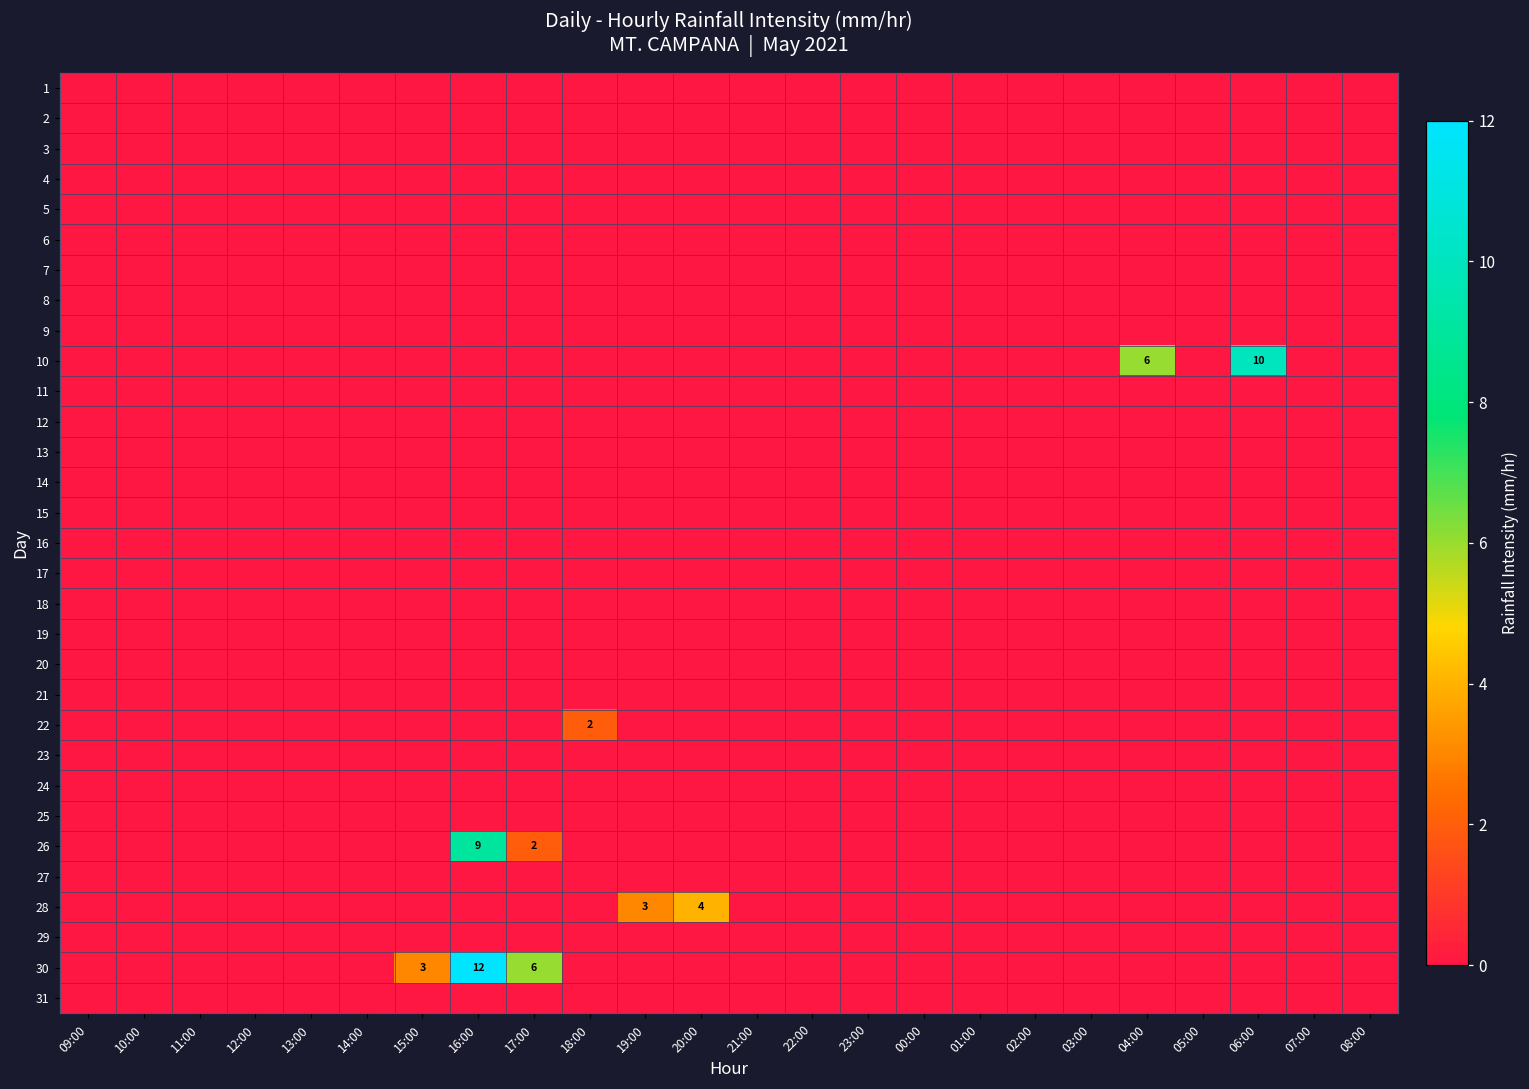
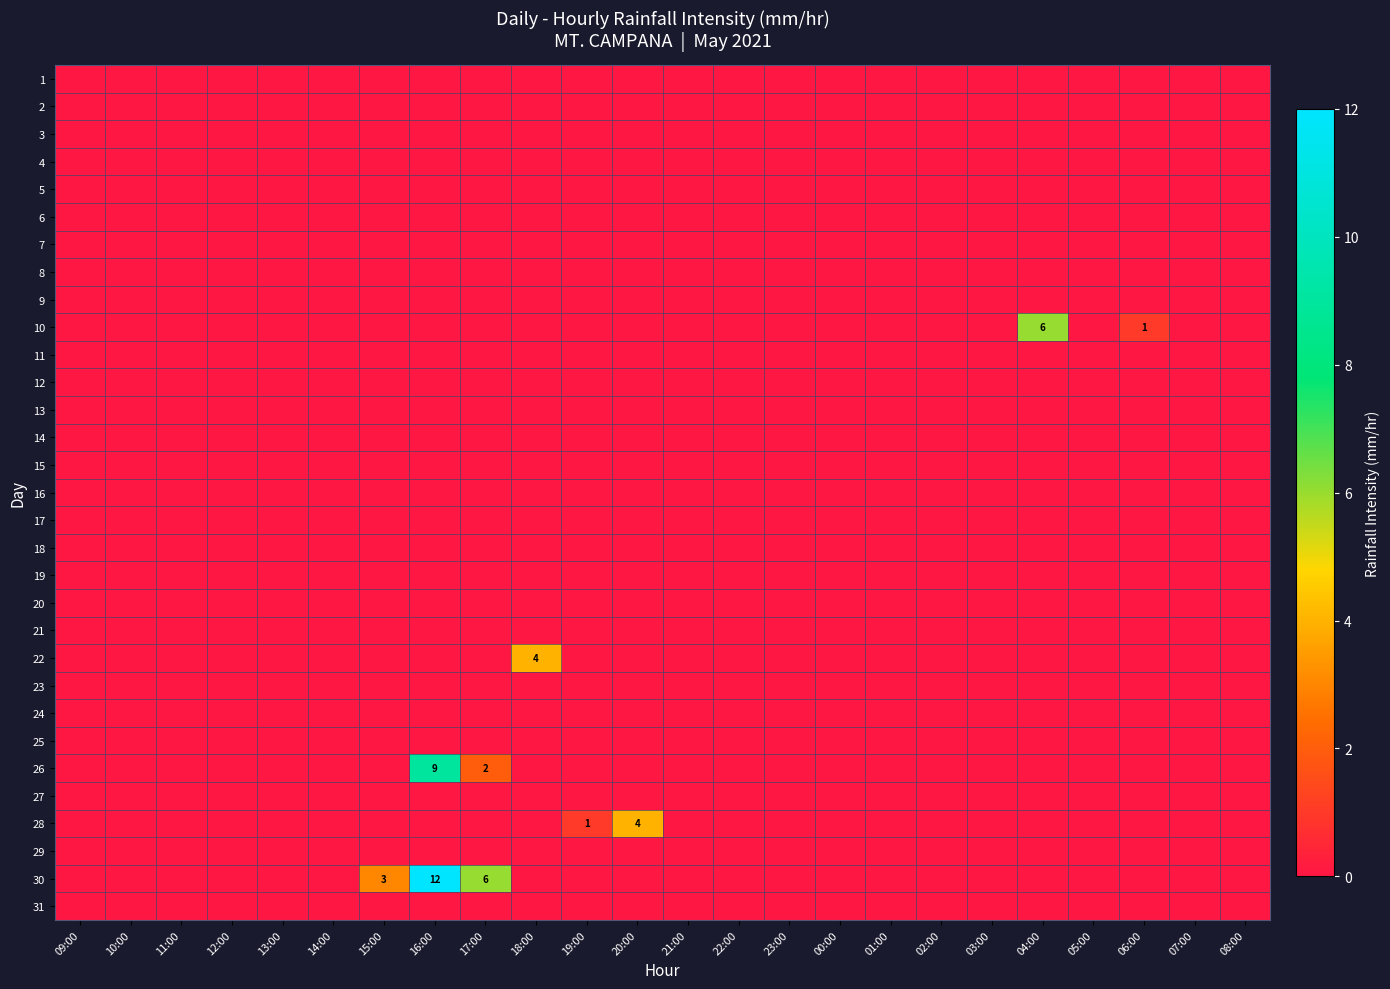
  {
    "10": {
      "04:00": 6,
-     "06:00": 10
+     "06:00": 1
    },
    "22": {
-     "18:00": 2
+     "18:00": 4
    },
    "26": {
      "16:00": 9,
      "17:00": 2
    },
    "28": {
-     "19:00": 3,
+     "19:00": 1,
      "20:00": 4
    },
    "30": {
      "15:00": 3,
      "16:00": 12,
      "17:00": 6
    }
  }
